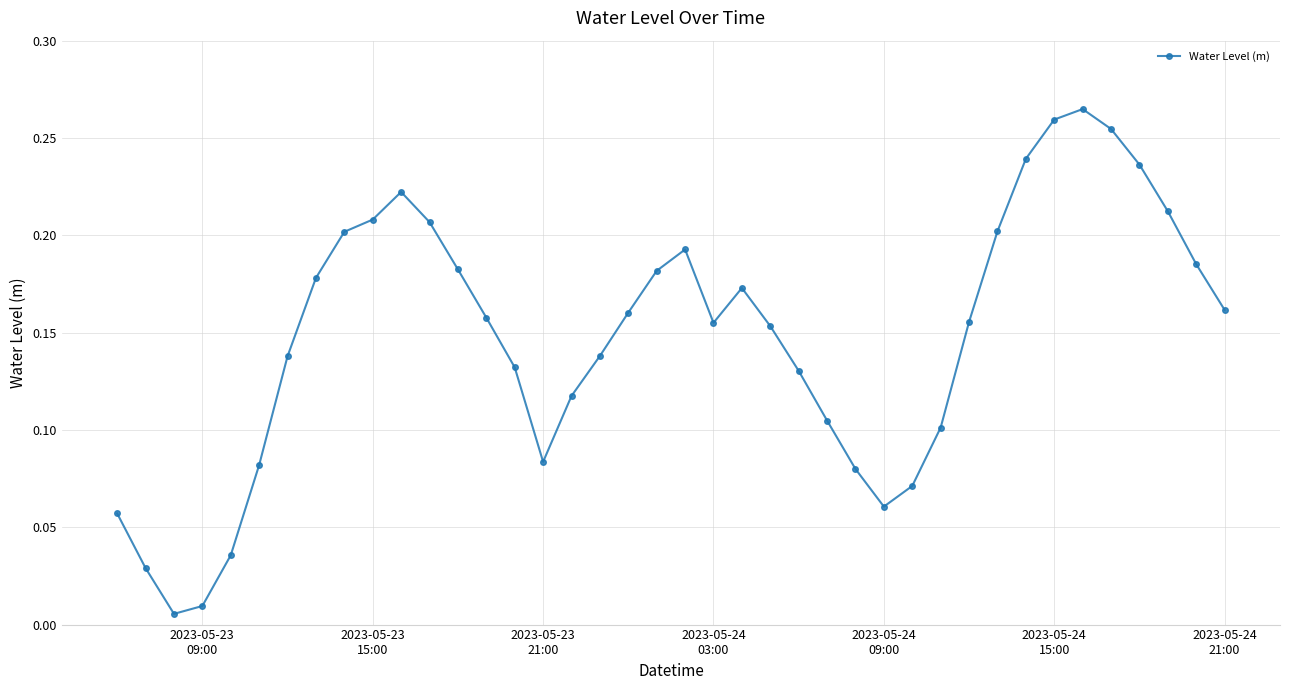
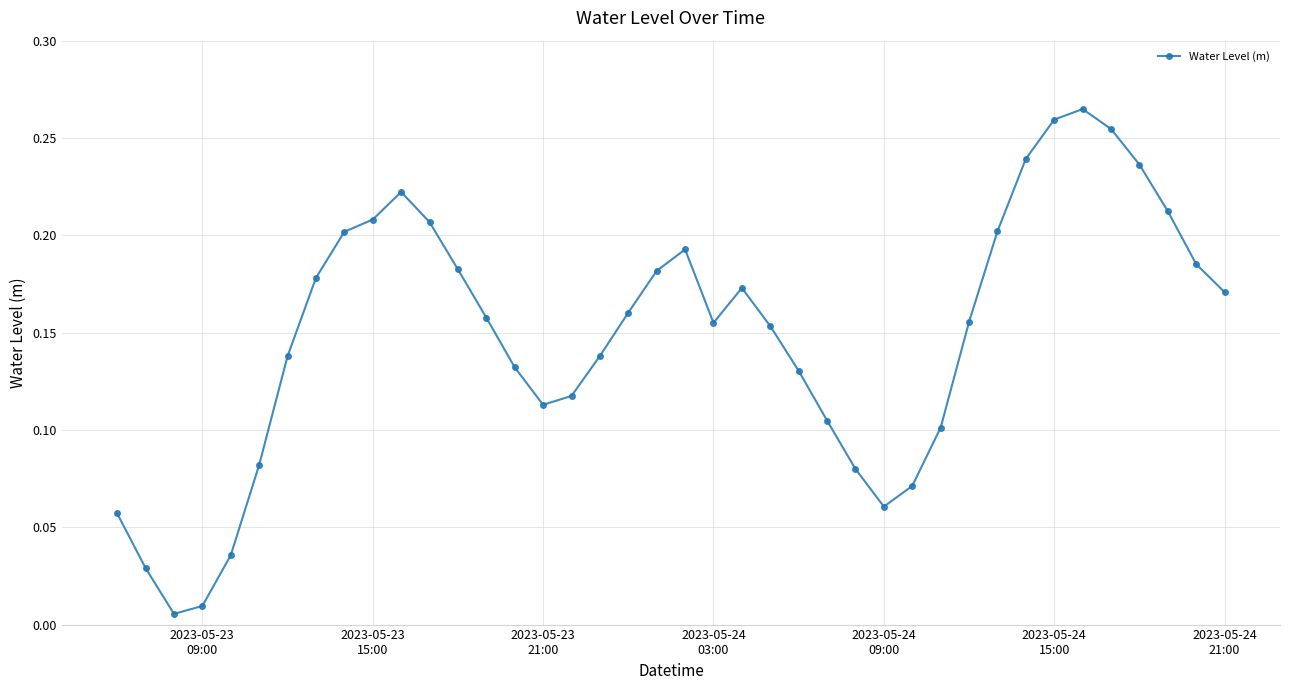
  {
    "2023-05-23 09:00": 0.010,
    "2023-05-23 15:00": 0.208,
-   "2023-05-23 21:00": 0.084,
+   "2023-05-23 21:00": 0.113,
    "2023-05-24 03:00": 0.155,
    "2023-05-24 09:00": 0.061,
    "2023-05-24 15:00": 0.259,
-   "2023-05-24 21:00": 0.162
+   "2023-05-24 21:00": 0.171
  }
